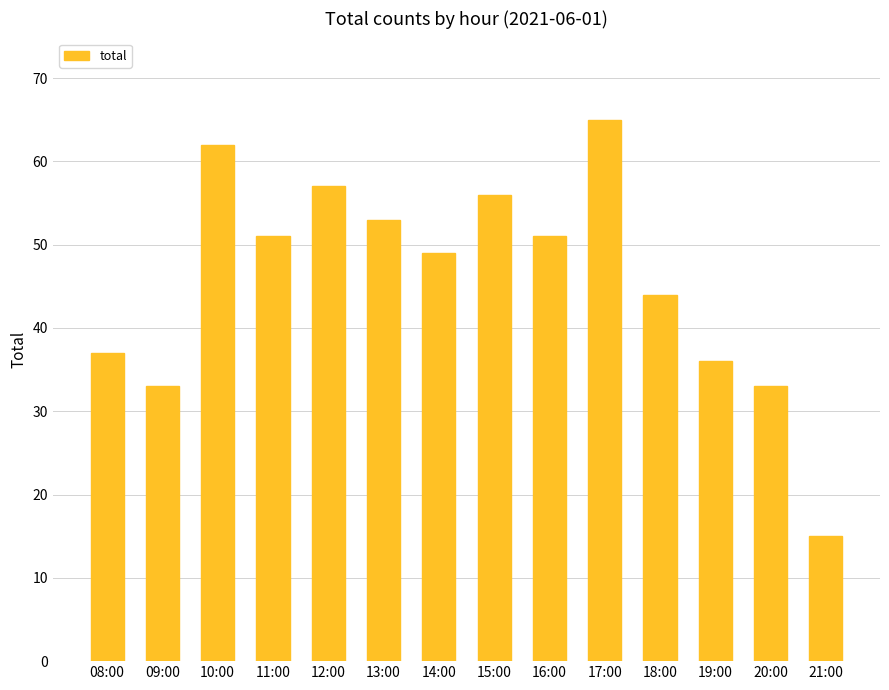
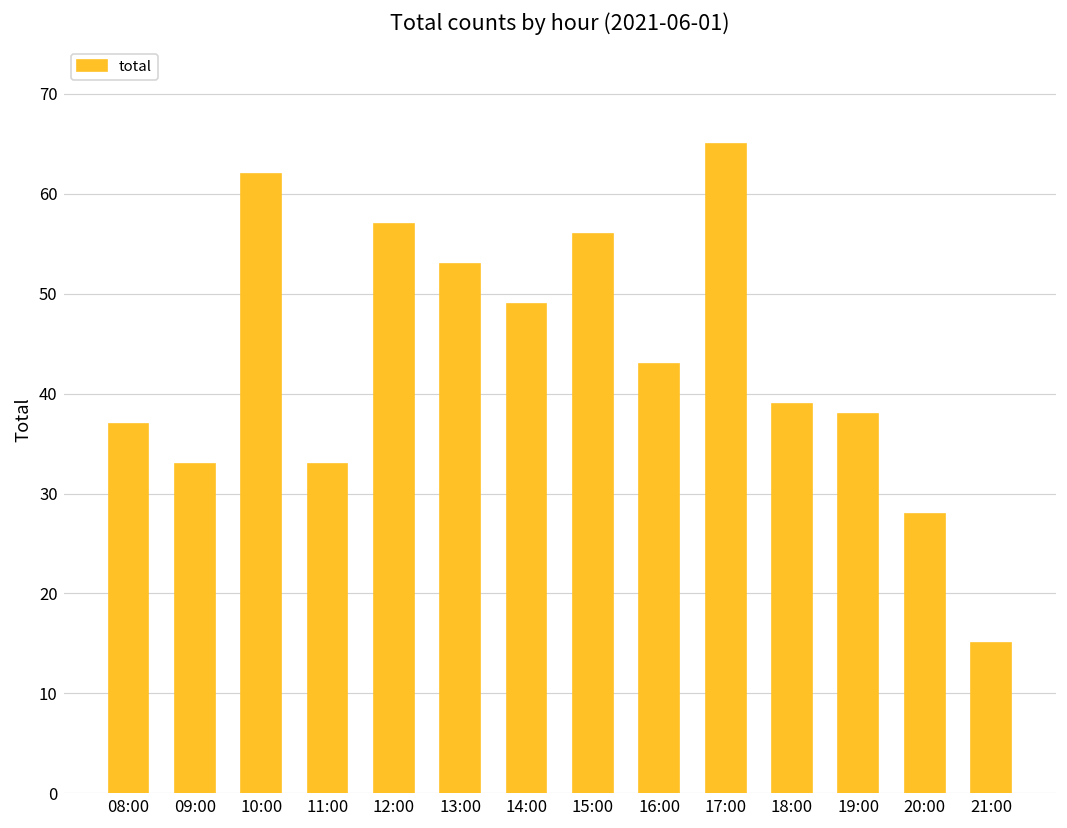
  {
    "08:00": 37,
    "09:00": 33,
    "10:00": 62,
-   "11:00": 51,
+   "11:00": 33,
    "12:00": 57,
    "13:00": 53,
    "14:00": 49,
    "15:00": 56,
-   "16:00": 51,
+   "16:00": 43,
    "17:00": 65,
-   "18:00": 44,
-   "19:00": 36,
-   "20:00": 33,
+   "18:00": 39,
+   "19:00": 38,
+   "20:00": 28,
    "21:00": 15
  }
